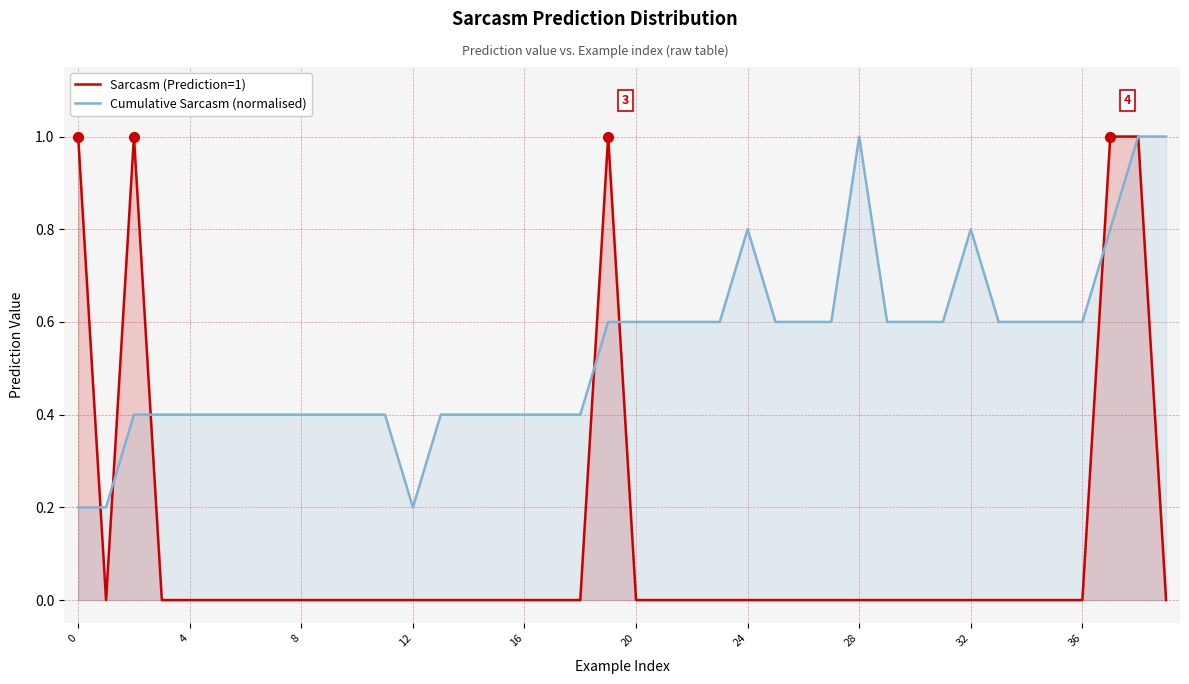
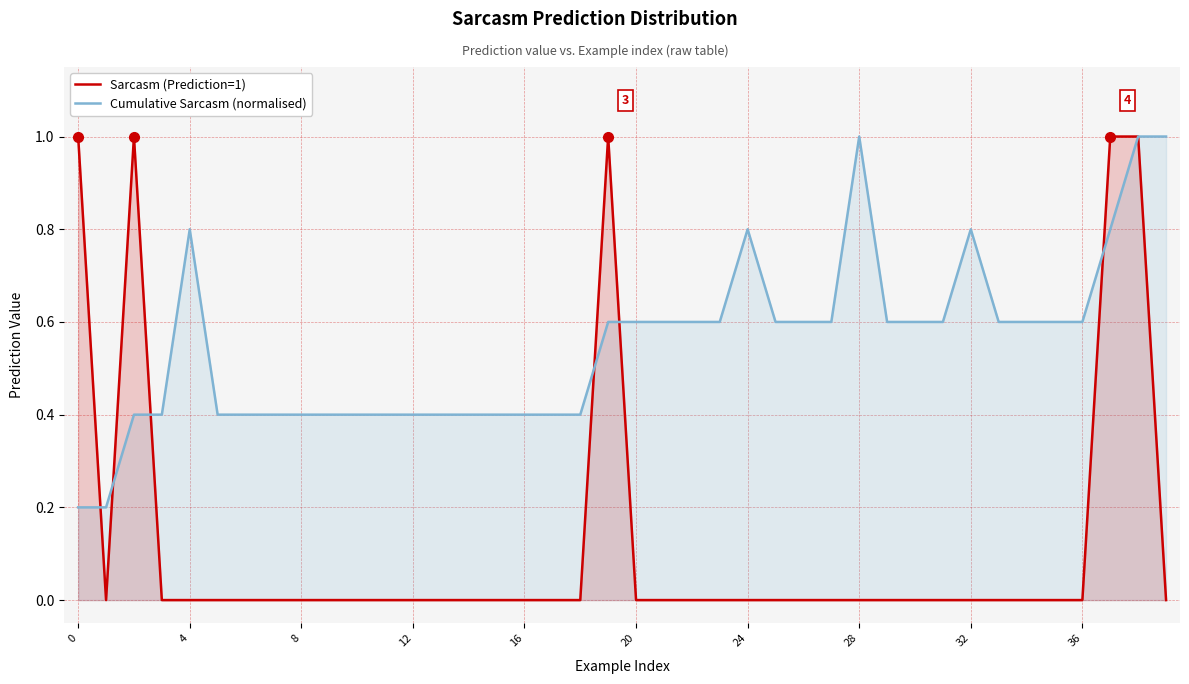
  {
    "Cumulative Sarcasm (normalised)": {
      "0": 0.20,
-     "4": 0.40,
+     "4": 0.80,
      "8": 0.40,
-     "12": 0.20,
+     "12": 0.40,
      "16": 0.40,
      "20": 0.60,
      "24": 0.80,
      "28": 1.00,
      "32": 0.80,
      "36": 0.60
    }
  }
